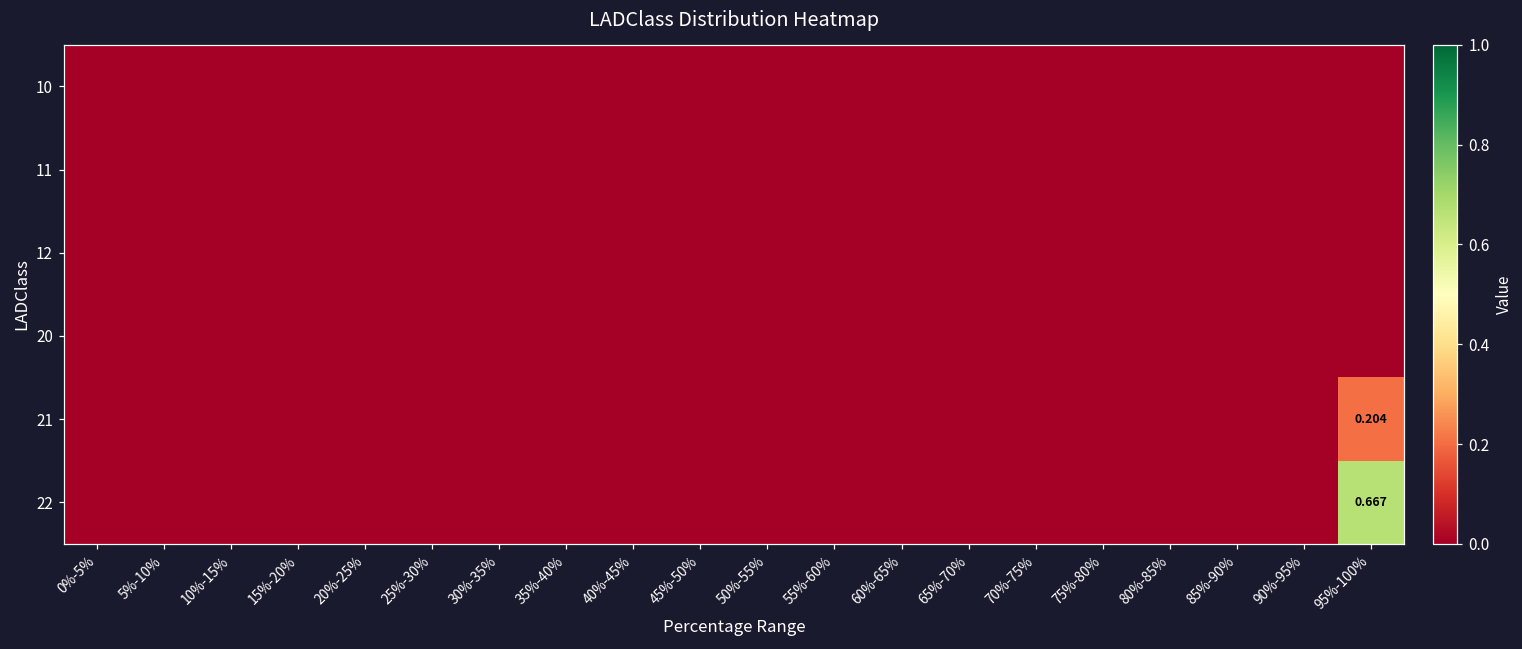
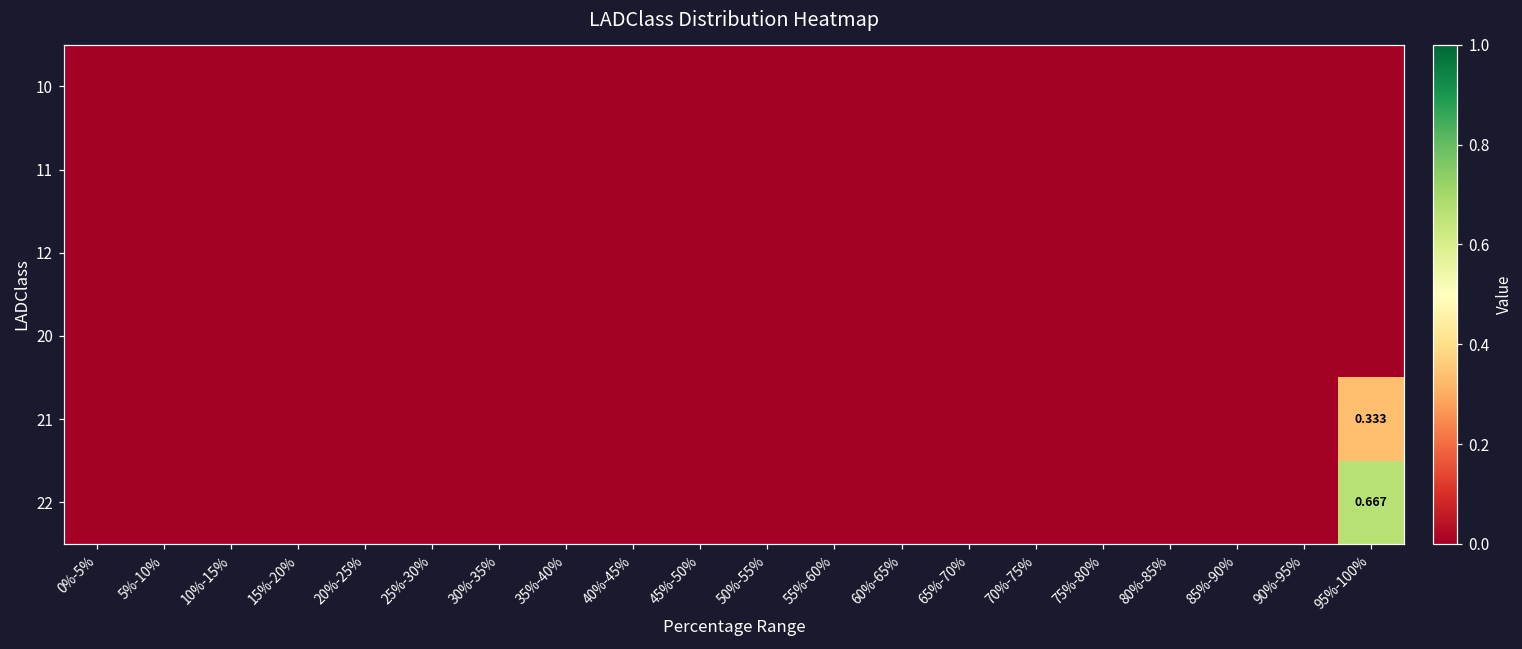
  {
    "21": {
-     "95%-100%": 0.204
+     "95%-100%": 0.333
    },
    "22": {
      "95%-100%": 0.667
    }
  }
